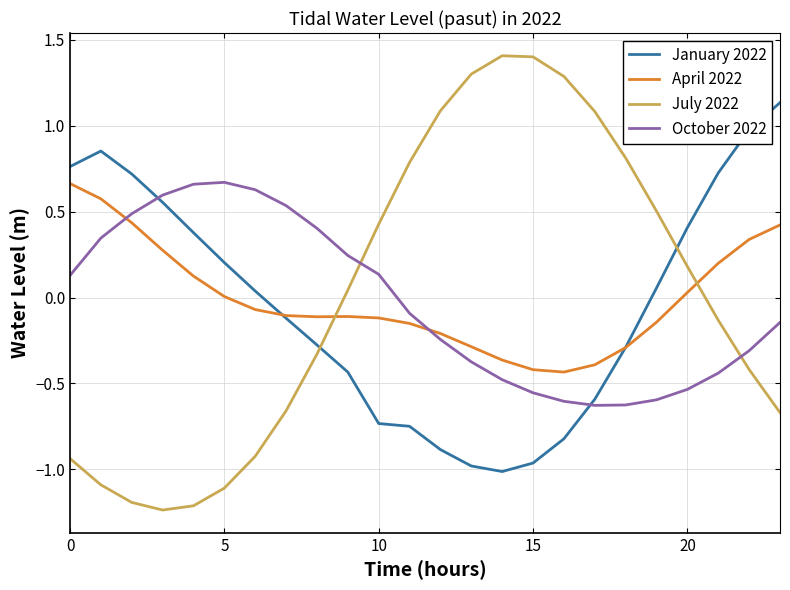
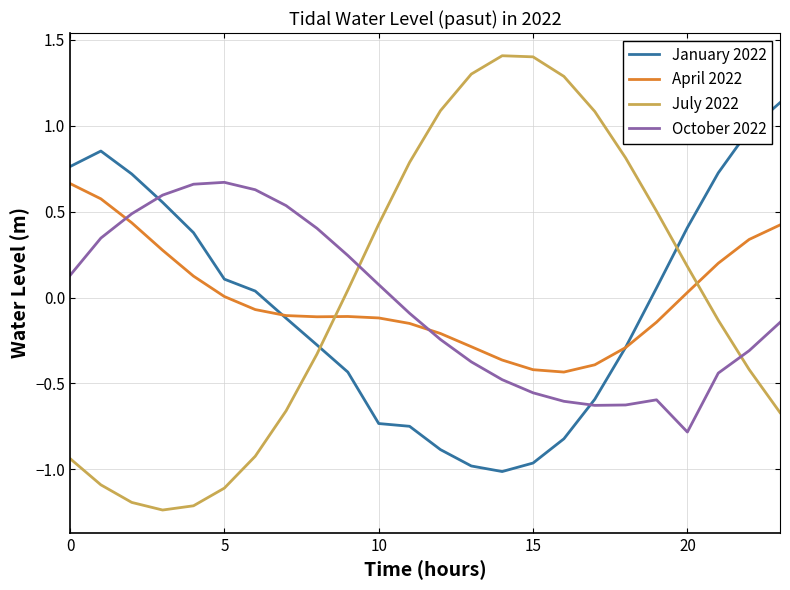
  {
    "January 2022": {
      "0": 0.76,
-     "5": 0.20,
+     "5": 0.11,
      "10": -0.73,
      "15": -0.96,
      "20": 0.41
    },
    "October 2022": {
      "0": 0.13,
      "5": 0.67,
-     "10": 0.14,
+     "10": 0.08,
      "15": -0.55,
-     "20": -0.53
+     "20": -0.78
    }
  }
